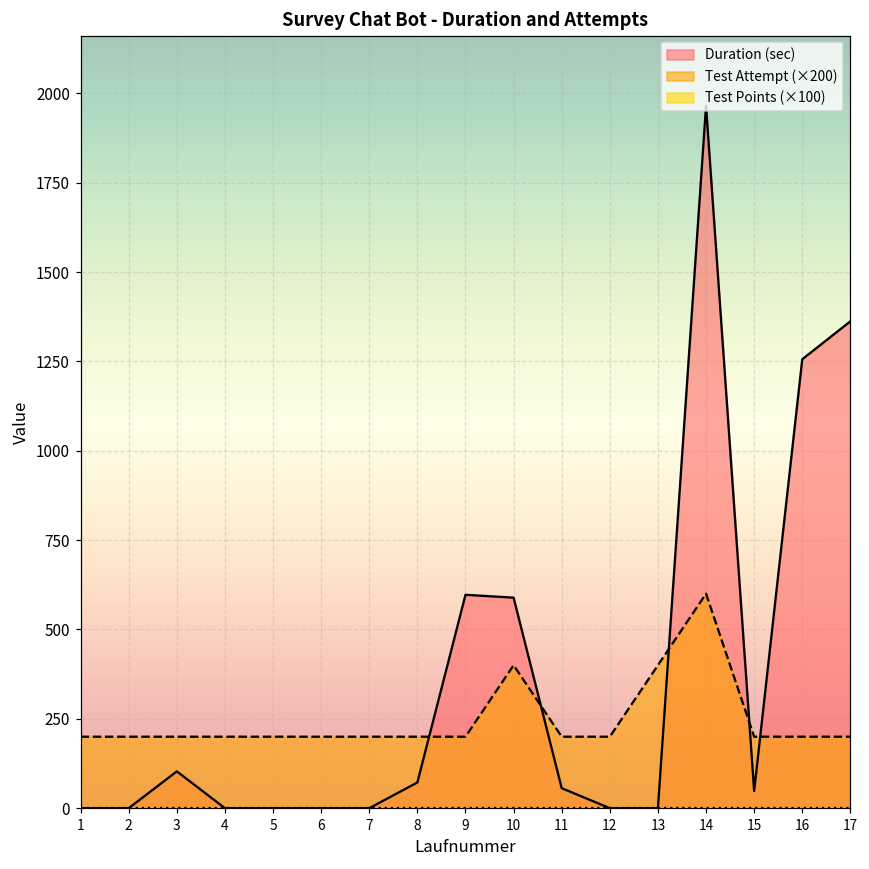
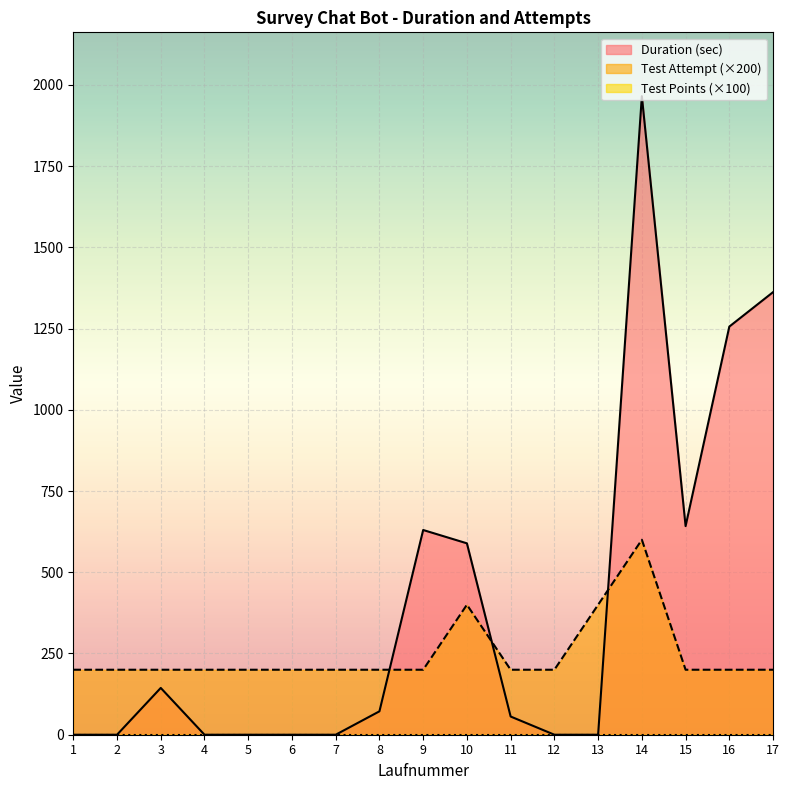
  {
    "Duration (sec)": {
-     "3": 100,
+     "3": 140,
      "8": 70,
-     "9": 600,
+     "9": 630,
      "10": 590,
      "11": 60,
-     "15": 50,
+     "15": 640,
      "16": 1260,
      "17": 1360
    }
  }
